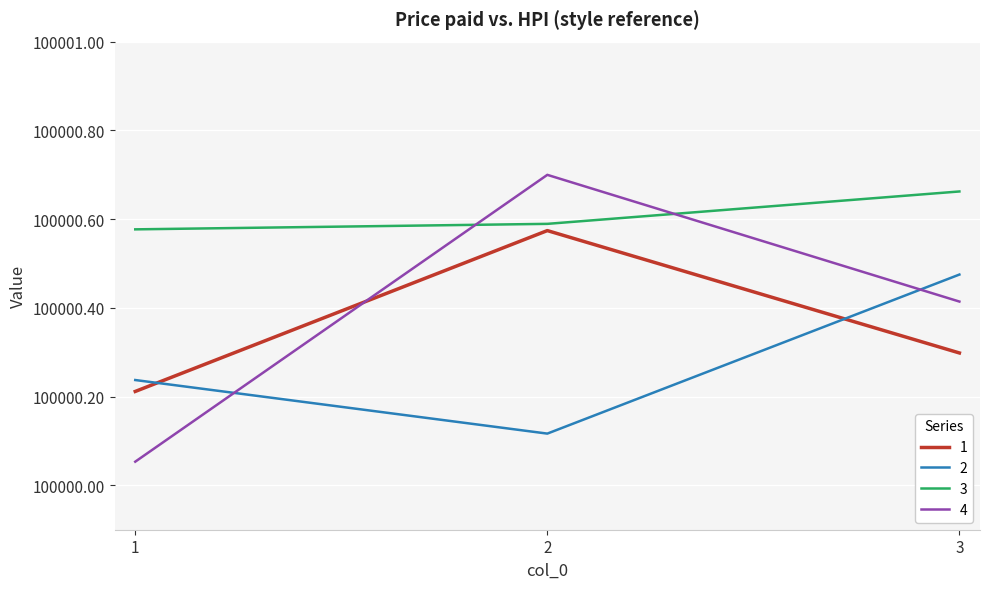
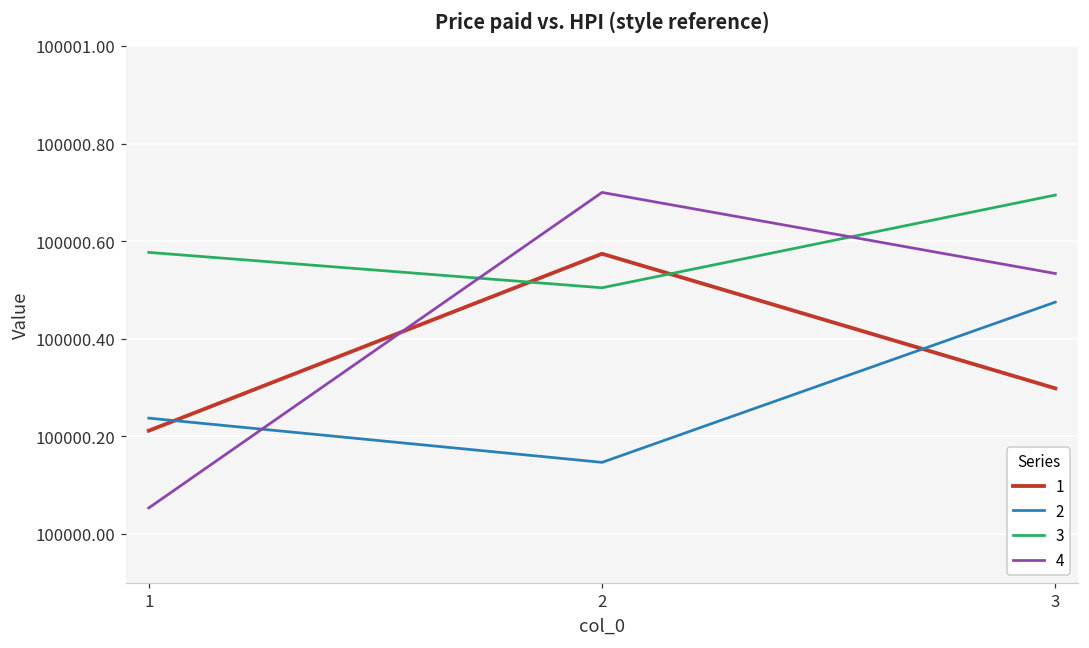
  {
    "1": {
      "1": 100000.21,
      "2": 100000.57,
      "3": 100000.30
    },
    "2": {
      "1": 100000.24,
-     "2": 100000.12,
+     "2": 100000.15,
      "3": 100000.48
    },
    "3": {
      "1": 100000.58,
-     "2": 100000.59,
-     "3": 100000.66
+     "2": 100000.50,
+     "3": 100000.69
    },
    "4": {
      "1": 100000.05,
      "2": 100000.70,
-     "3": 100000.41
+     "3": 100000.53
    }
  }
